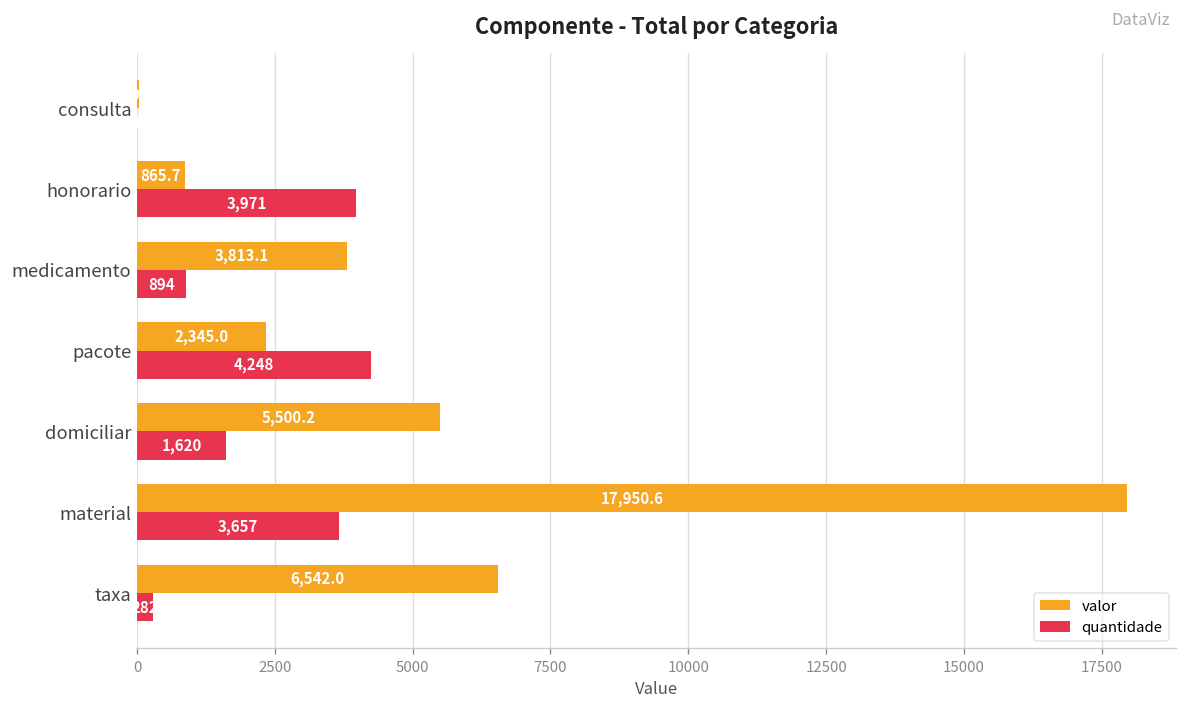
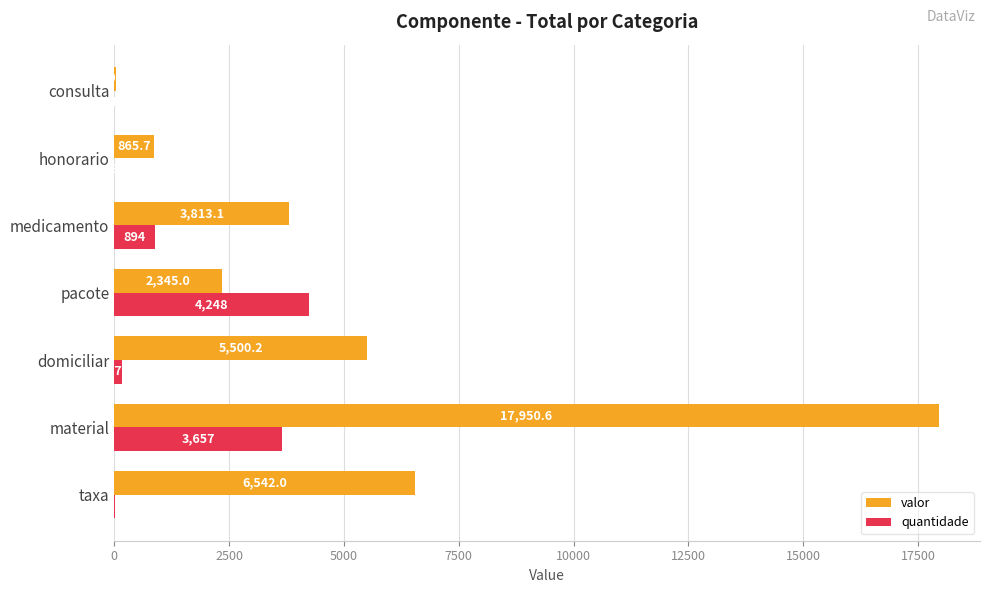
  {
    "valor": {
      "honorario": "865.7",
      "medicamento": "3,813.1",
      "pacote": "2,345.0",
      "domiciliar": "5,500.2",
      "material": "17,950.6",
      "taxa": "6,542.0"
    },
    "quantidade": {
-     "honorario": "4000",
-     "domiciliar": "1600",
-     "taxa": "300"
+     "honorario": "0",
+     "domiciliar": "200",
+     "taxa": "0"
    }
  }
